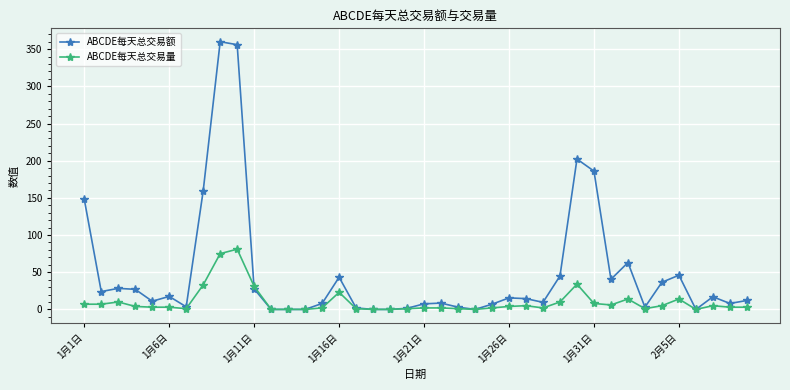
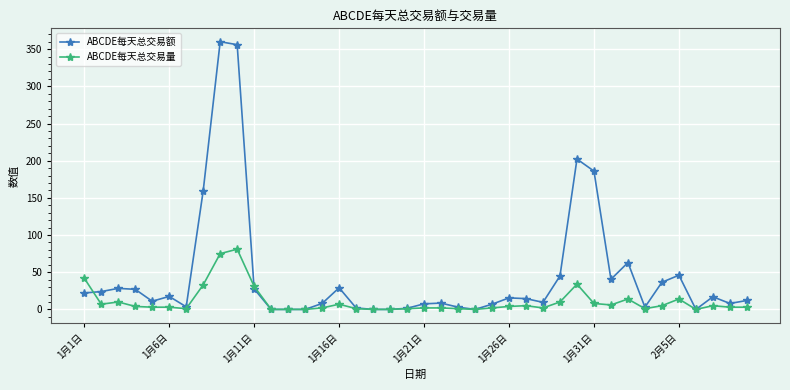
  {
    "ABCDE每天总交易额": {
-     "1月1日": 150,
+     "1月1日": 20,
      "1月6日": 20,
-     "1月16日": 40,
+     "1月16日": 30,
      "1月21日": 10,
      "1月26日": 20,
      "1月31日": 190,
      "2月5日": 50
    },
    "ABCDE每天总交易量": {
-     "1月1日": 10,
+     "1月1日": 40,
      "1月6日": 0,
-     "1月16日": 20,
+     "1月16日": 10,
      "1月21日": 0,
      "1月26日": 0,
      "1月31日": 10,
      "2月5日": 10
    }
  }
